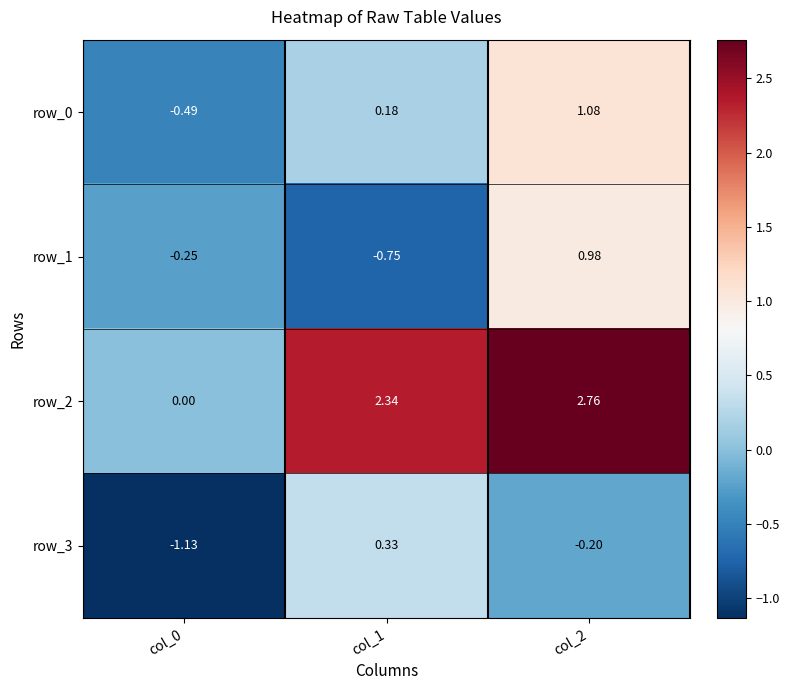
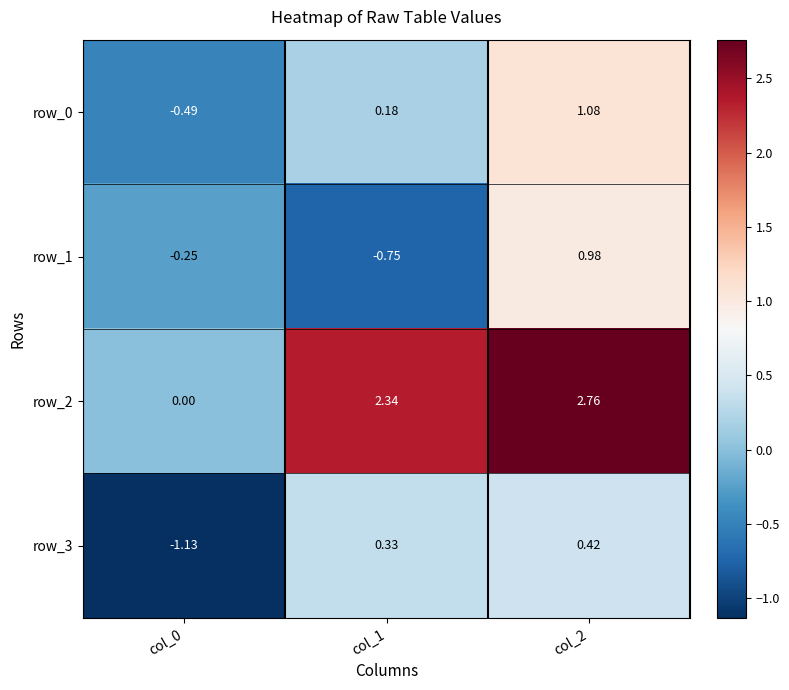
  {
    "row_0": {
      "col_0": -0.49,
      "col_1": 0.18,
      "col_2": 1.08
    },
    "row_1": {
      "col_0": -0.25,
      "col_1": -0.75,
      "col_2": 0.98
    },
    "row_2": {
      "col_0": 0.00,
      "col_1": 2.34,
      "col_2": 2.76
    },
    "row_3": {
      "col_0": -1.13,
      "col_1": 0.33,
-     "col_2": -0.20
+     "col_2": 0.42
    }
  }
